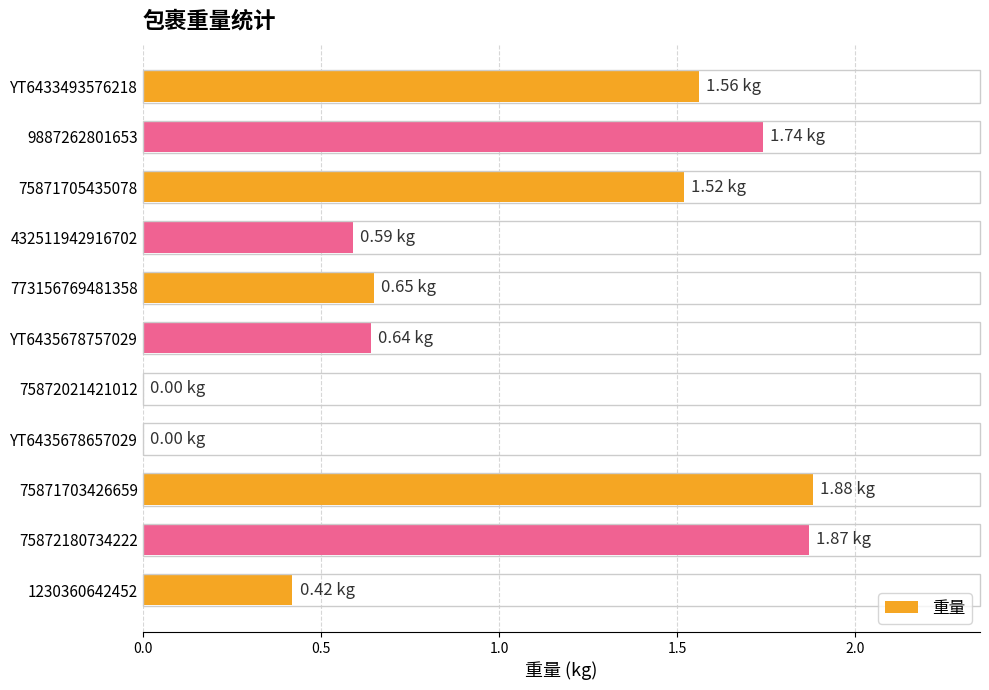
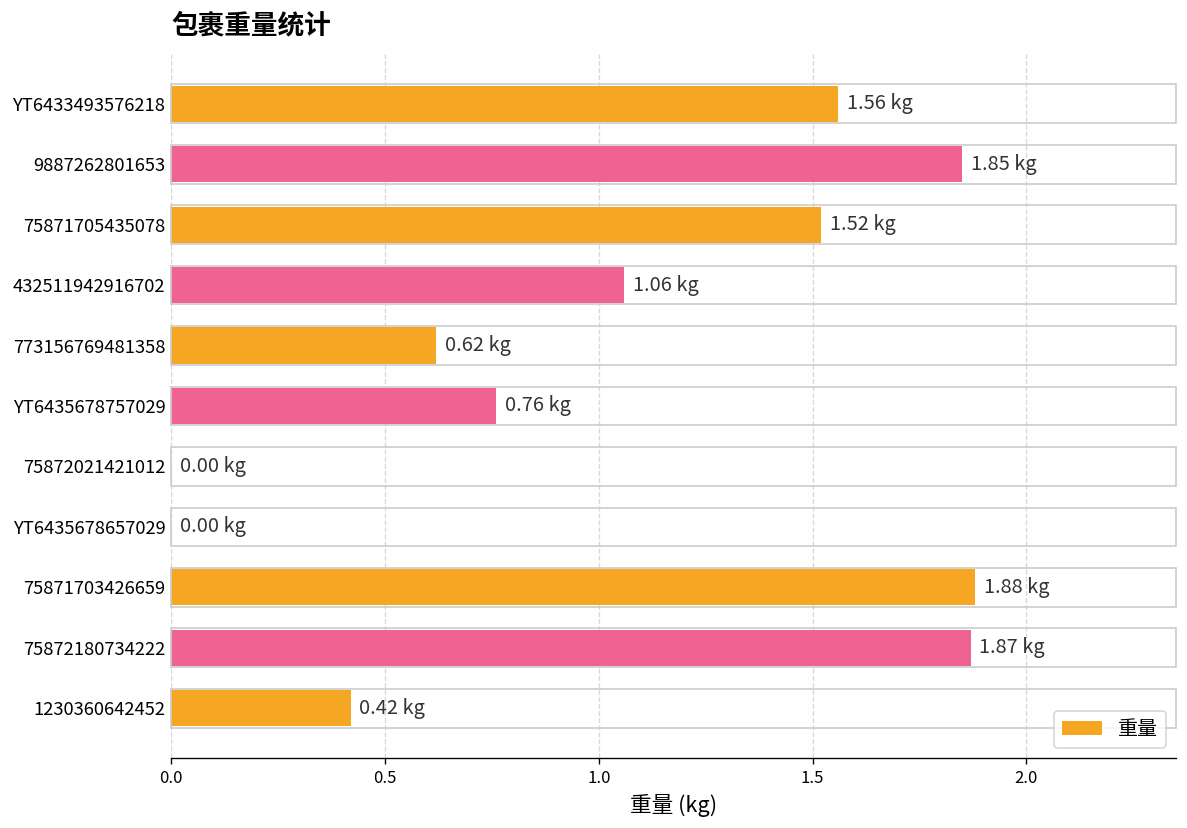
  {
    "YT6433493576218": 1.56,
-   "9887262801653": 1.74,
+   "9887262801653": 1.85,
    "75871705435078": 1.52,
-   "432511942916702": 0.59,
-   "773156769481358": 0.65,
-   "YT6435678757029": 0.64,
+   "432511942916702": 1.06,
+   "773156769481358": 0.62,
+   "YT6435678757029": 0.76,
    "75872021421012": 0.00,
    "YT6435678657029": 0.00,
    "75871703426659": 1.88,
    "75872180734222": 1.87,
    "1230360642452": 0.42
  }
